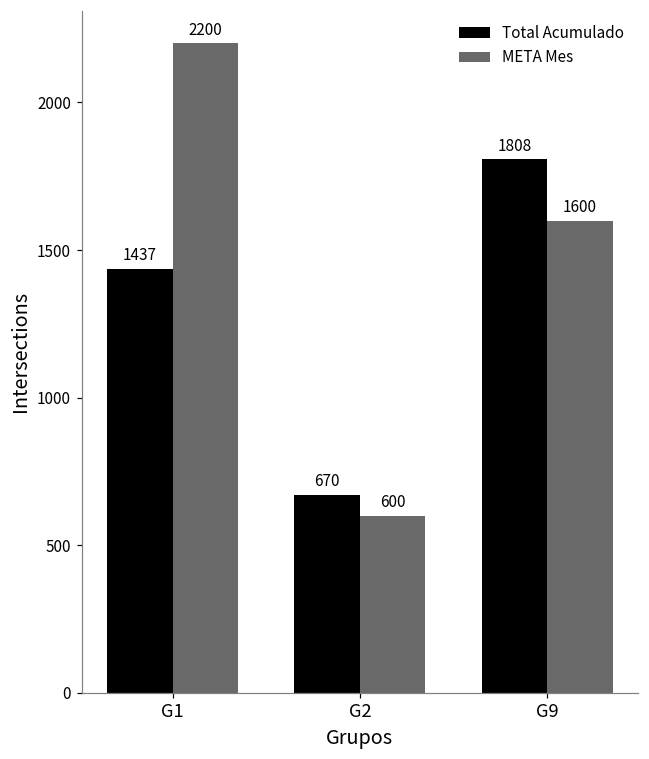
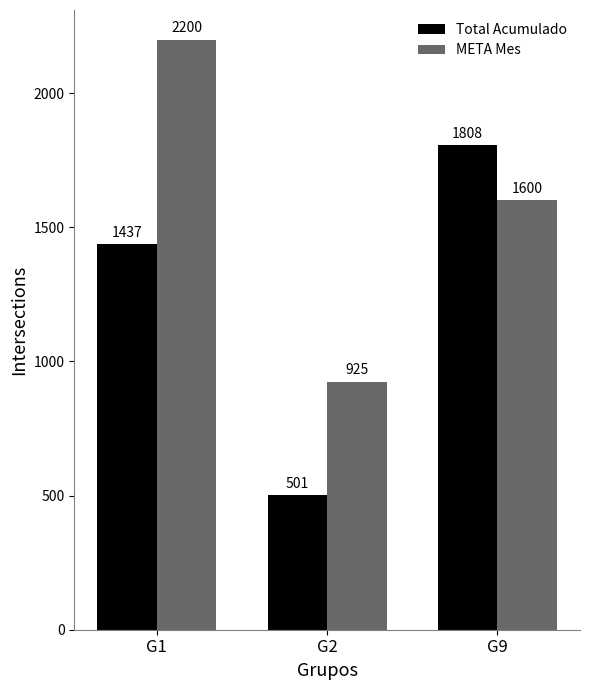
  {
    "Total Acumulado": {
      "G1": 1437,
-     "G2": 670,
+     "G2": 501,
      "G9": 1808
    },
    "META Mes": {
      "G1": 2200,
-     "G2": 600,
+     "G2": 925,
      "G9": 1600
    }
  }
